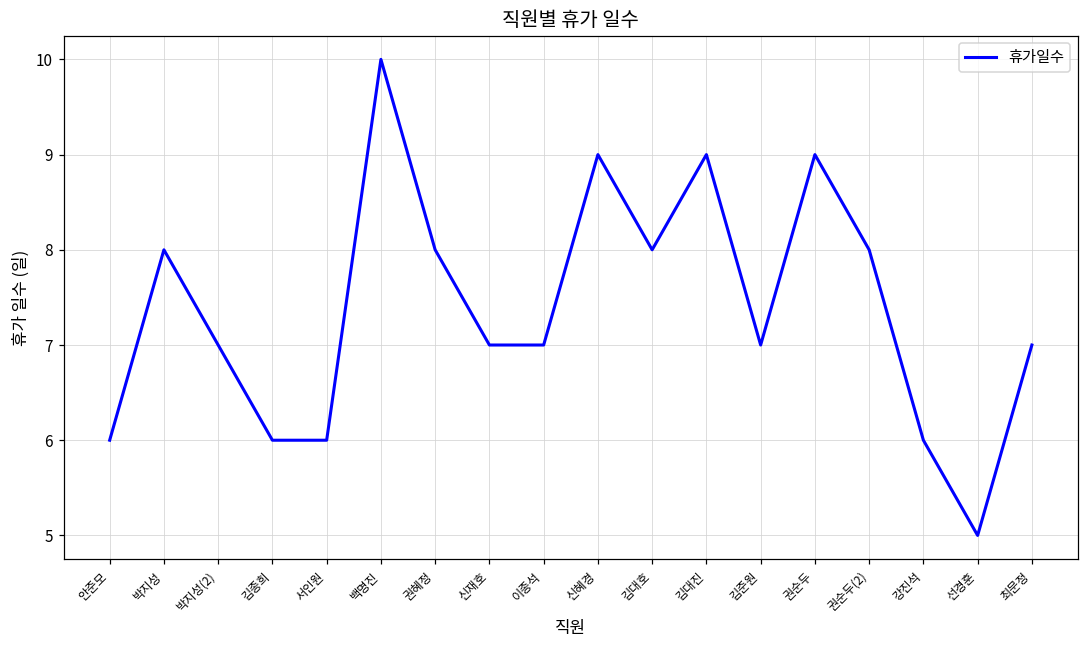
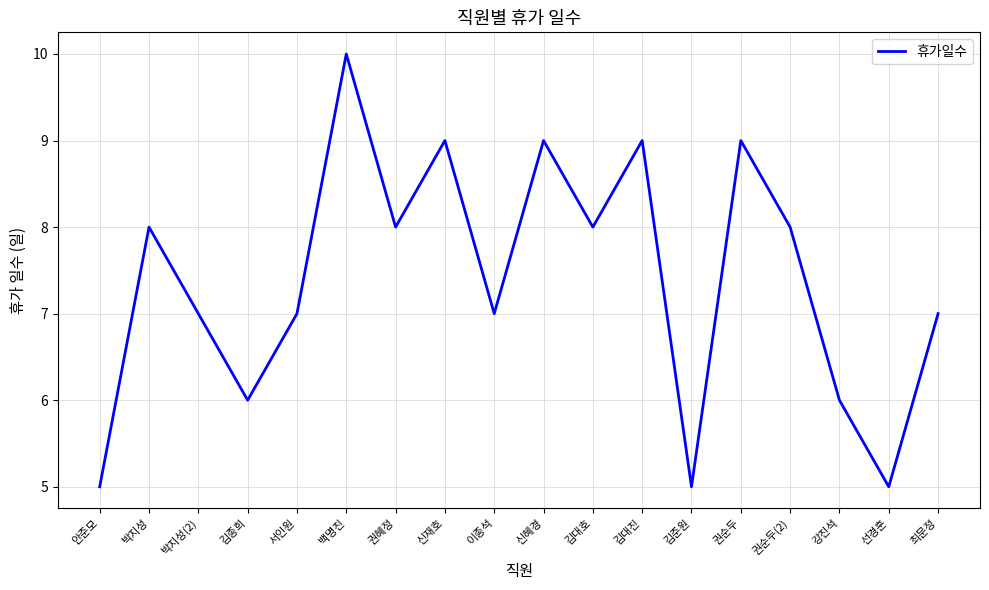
  {
-   "안준모": 6,
+   "안준모": 5,
    "박지성": 8,
    "박지성(2)": 7,
    "김종희": 6,
-   "서인원": 6,
+   "서인원": 7,
    "백명진": 10,
    "권혜정": 8,
-   "신재호": 7,
+   "신재호": 9,
    "이종석": 7,
    "신혜경": 9,
    "김대호": 8,
    "김대진": 9,
-   "김준원": 7,
+   "김준원": 5,
    "권순두": 9,
    "권순두(2)": 8,
    "강진석": 6,
    "선경훈": 5,
    "최문정": 7
  }
